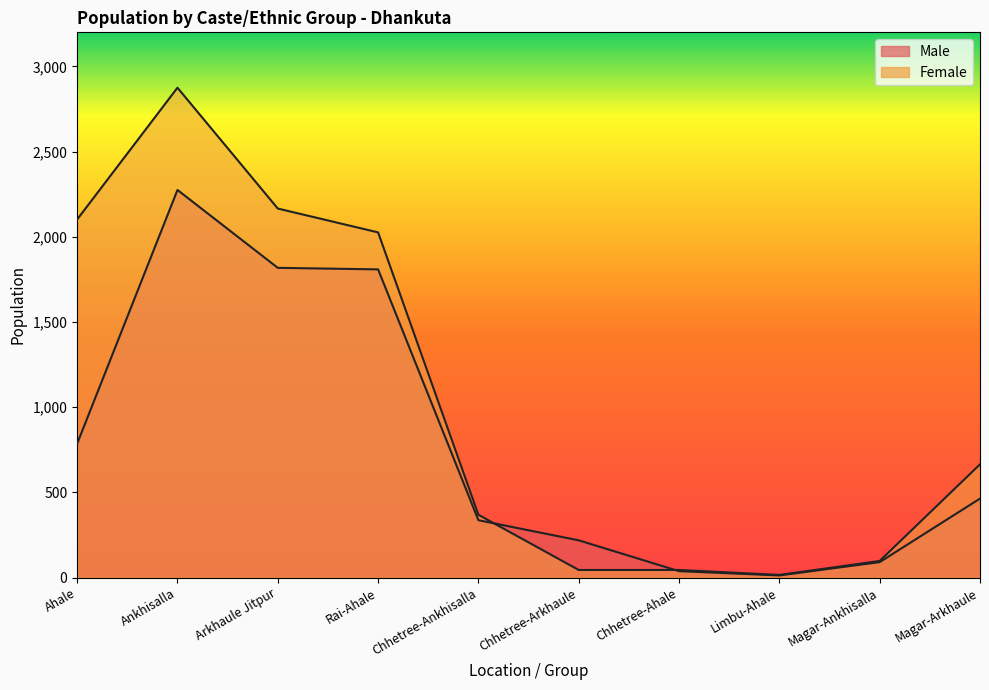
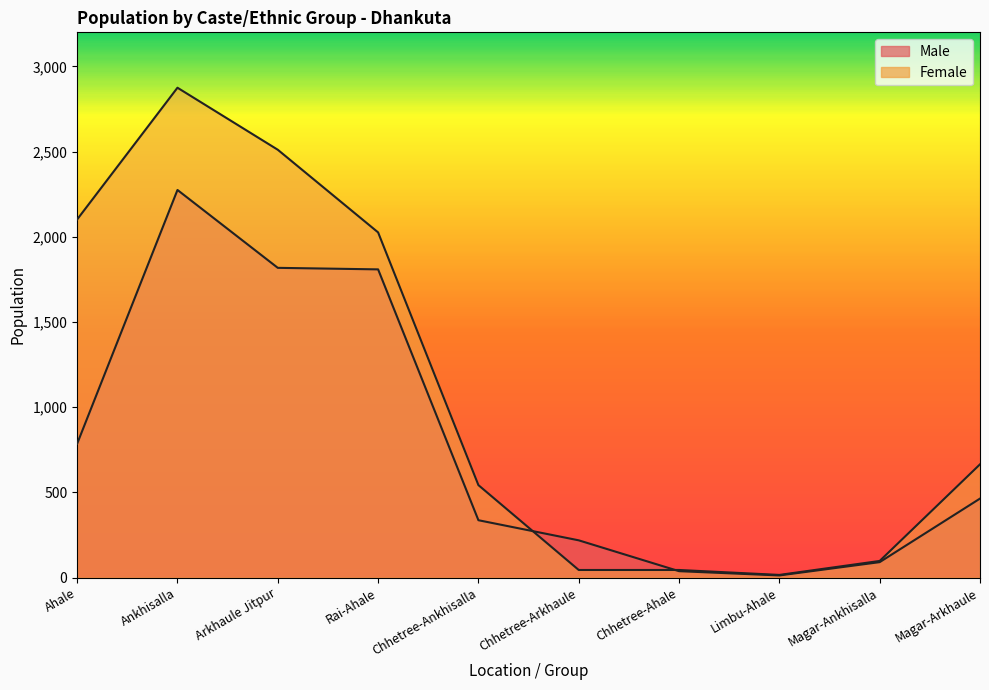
  {
    "Male": {
      "Ahale": "790",
      "Ankhisalla": "2,280",
      "Arkhaule Jitpur": "1,820",
      "Rai-Ahale": "1,810",
      "Chhetree-Ankhisalla": "340",
      "Chhetree-Arkhaule": "220",
      "Magar-Arkhaule": "460"
    },
    "Female": {
      "Ahale": "2,100",
      "Ankhisalla": "2,880",
-     "Arkhaule Jitpur": "2,170",
+     "Arkhaule Jitpur": "2,510",
      "Rai-Ahale": "2,030",
-     "Chhetree-Ankhisalla": "370",
+     "Chhetree-Ankhisalla": "540",
      "Chhetree-Arkhaule": "50",
      "Magar-Arkhaule": "670"
    }
  }
